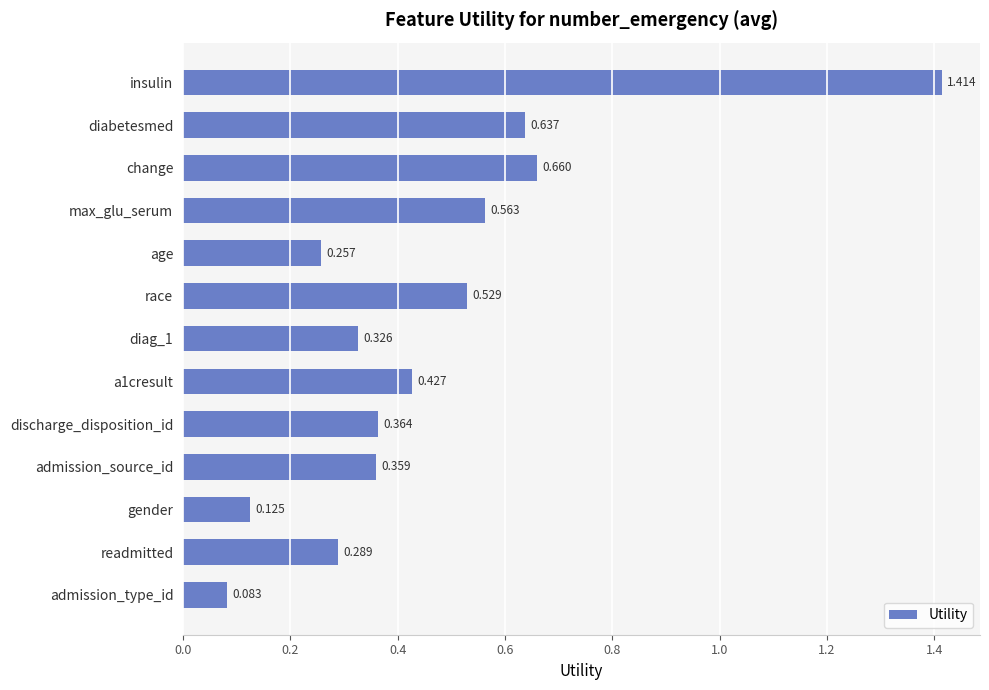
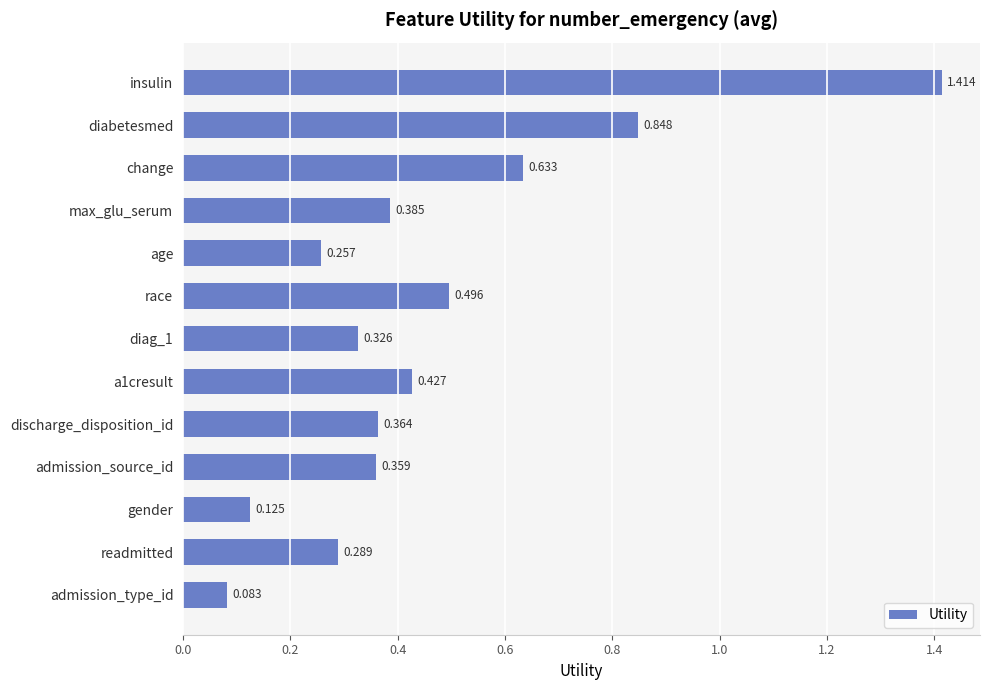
  {
    "insulin": 1.414,
-   "diabetesmed": 0.637,
-   "change": 0.660,
-   "max_glu_serum": 0.563,
+   "diabetesmed": 0.848,
+   "change": 0.633,
+   "max_glu_serum": 0.385,
    "age": 0.257,
-   "race": 0.529,
+   "race": 0.496,
    "diag_1": 0.326,
    "a1cresult": 0.427,
    "discharge_disposition_id": 0.364,
    "admission_source_id": 0.359,
    "gender": 0.125,
    "readmitted": 0.289,
    "admission_type_id": 0.083
  }
